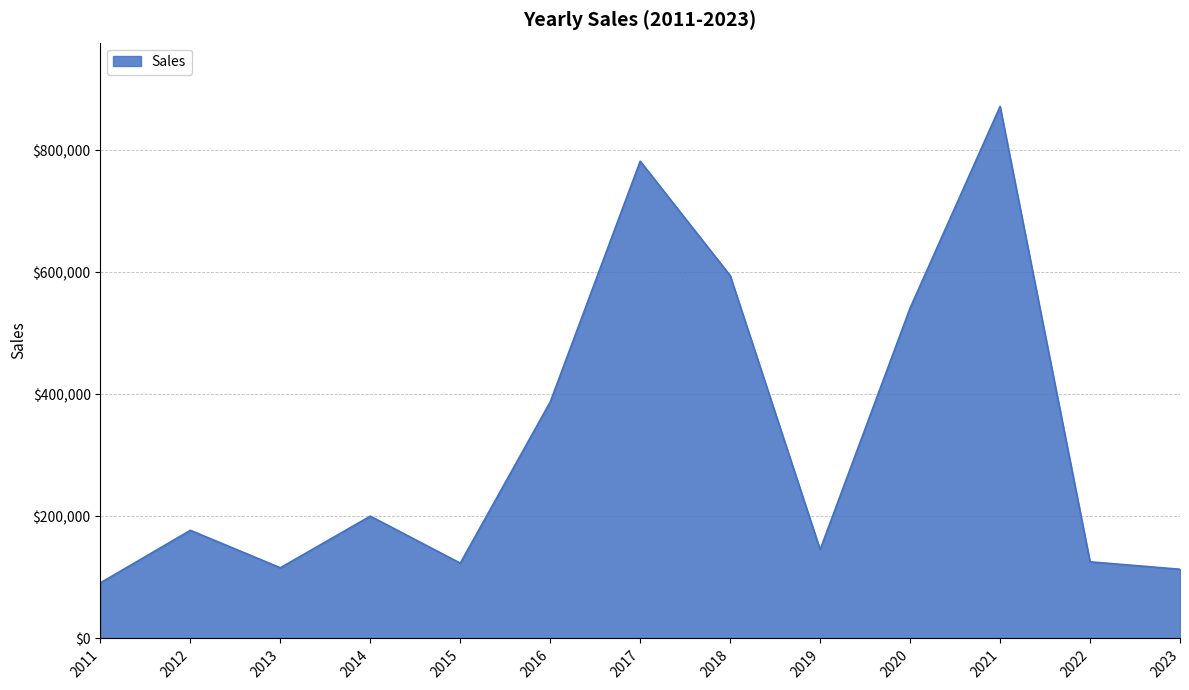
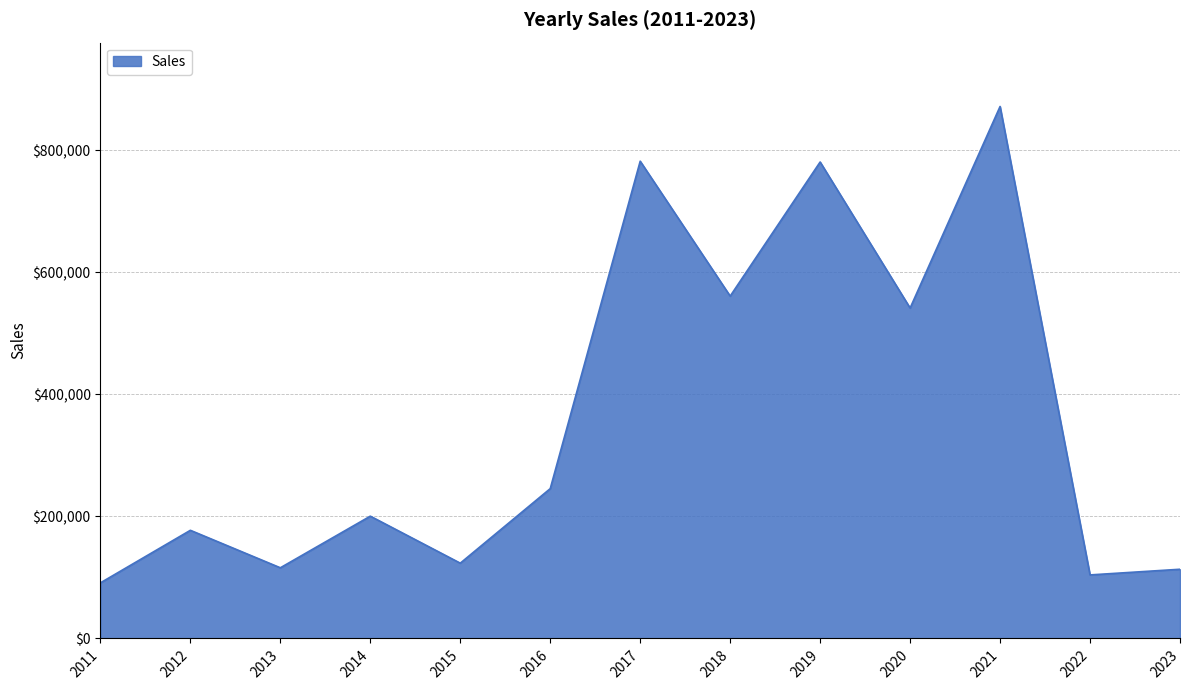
  {
    "2011": "$90,000",
    "2012": "$180,000",
    "2013": "$120,000",
    "2014": "$200,000",
    "2015": "$120,000",
-   "2016": "$390,000",
+   "2016": "$250,000",
    "2017": "$780,000",
-   "2018": "$590,000",
-   "2019": "$150,000",
+   "2018": "$560,000",
+   "2019": "$780,000",
    "2020": "$540,000",
    "2021": "$870,000",
-   "2022": "$130,000",
+   "2022": "$100,000",
    "2023": "$110,000"
  }
